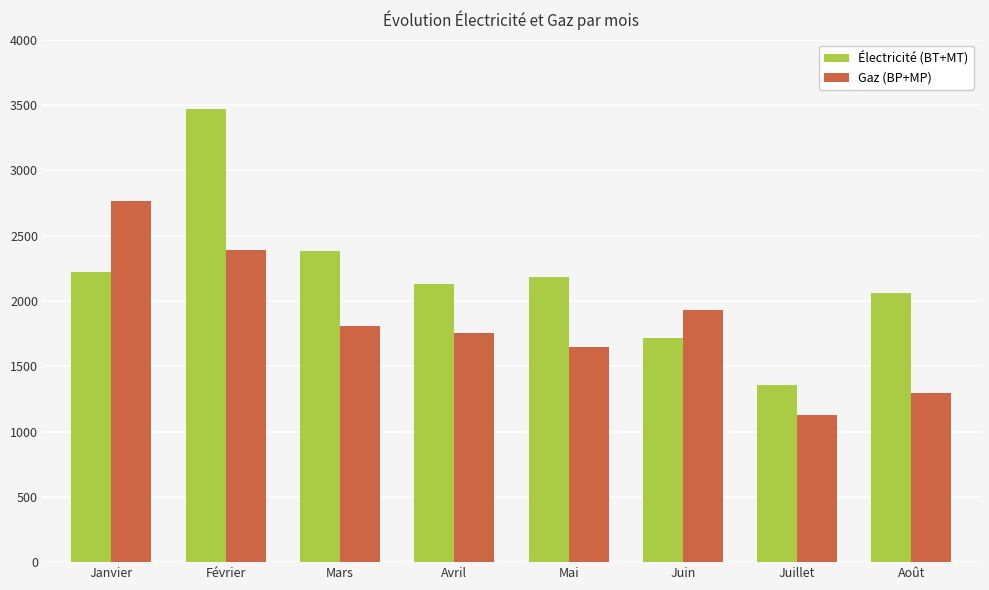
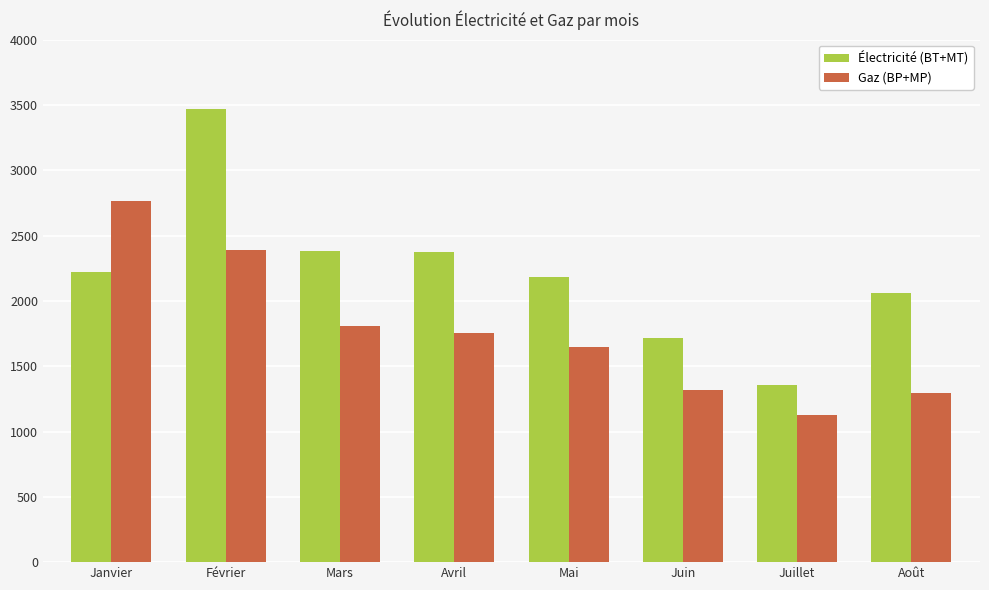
  {
    "Électricité (BT+MT)": {
      "Janvier": 2220,
      "Février": 3470,
      "Mars": 2390,
-     "Avril": 2130,
+     "Avril": 2370,
      "Mai": 2190,
      "Juin": 1720,
      "Juillet": 1350,
      "Août": 2060
    },
    "Gaz (BP+MP)": {
      "Janvier": 2760,
      "Février": 2390,
      "Mars": 1810,
      "Avril": 1750,
      "Mai": 1650,
-     "Juin": 1930,
+     "Juin": 1320,
      "Juillet": 1130,
      "Août": 1300
    }
  }
